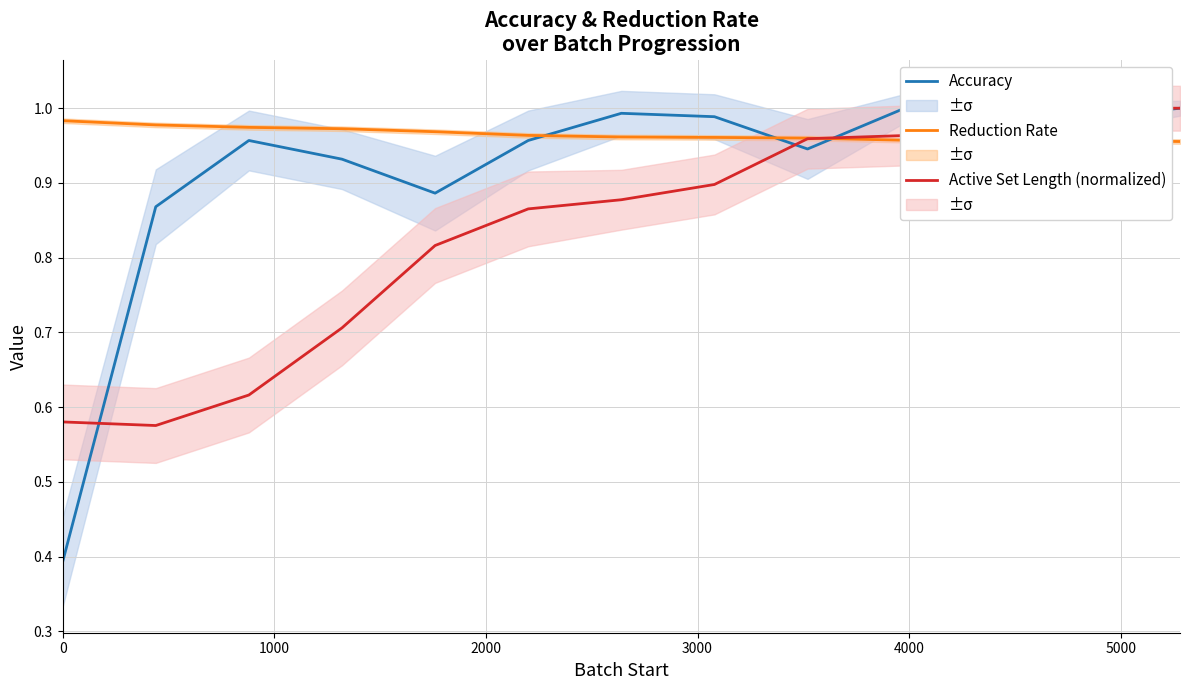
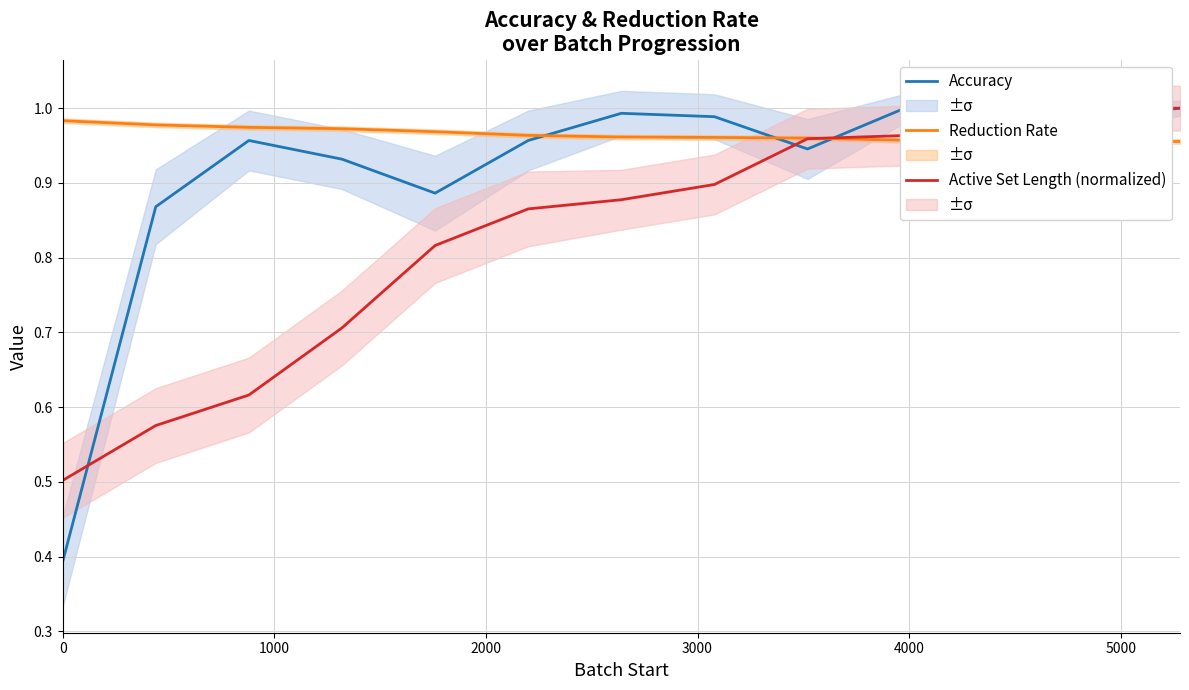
  {
    "Accuracy": {
      "0": 0.39
    },
    "Active Set Length (normalized)": {
-     "0": 0.58
+     "0": 0.50
    }
  }
